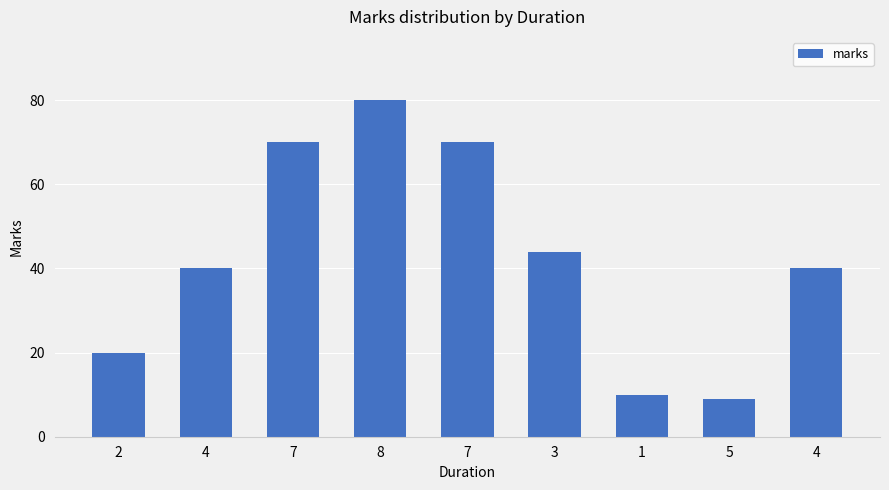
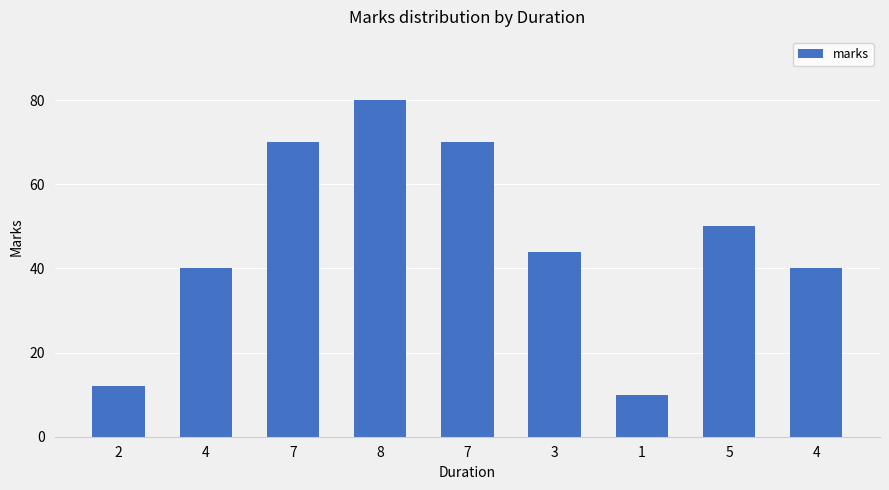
  {
-   "2": 20,
+   "2": 12,
    "8": 80,
    "3": 44,
    "1": 10,
-   "5": 9
+   "5": 50
  }
